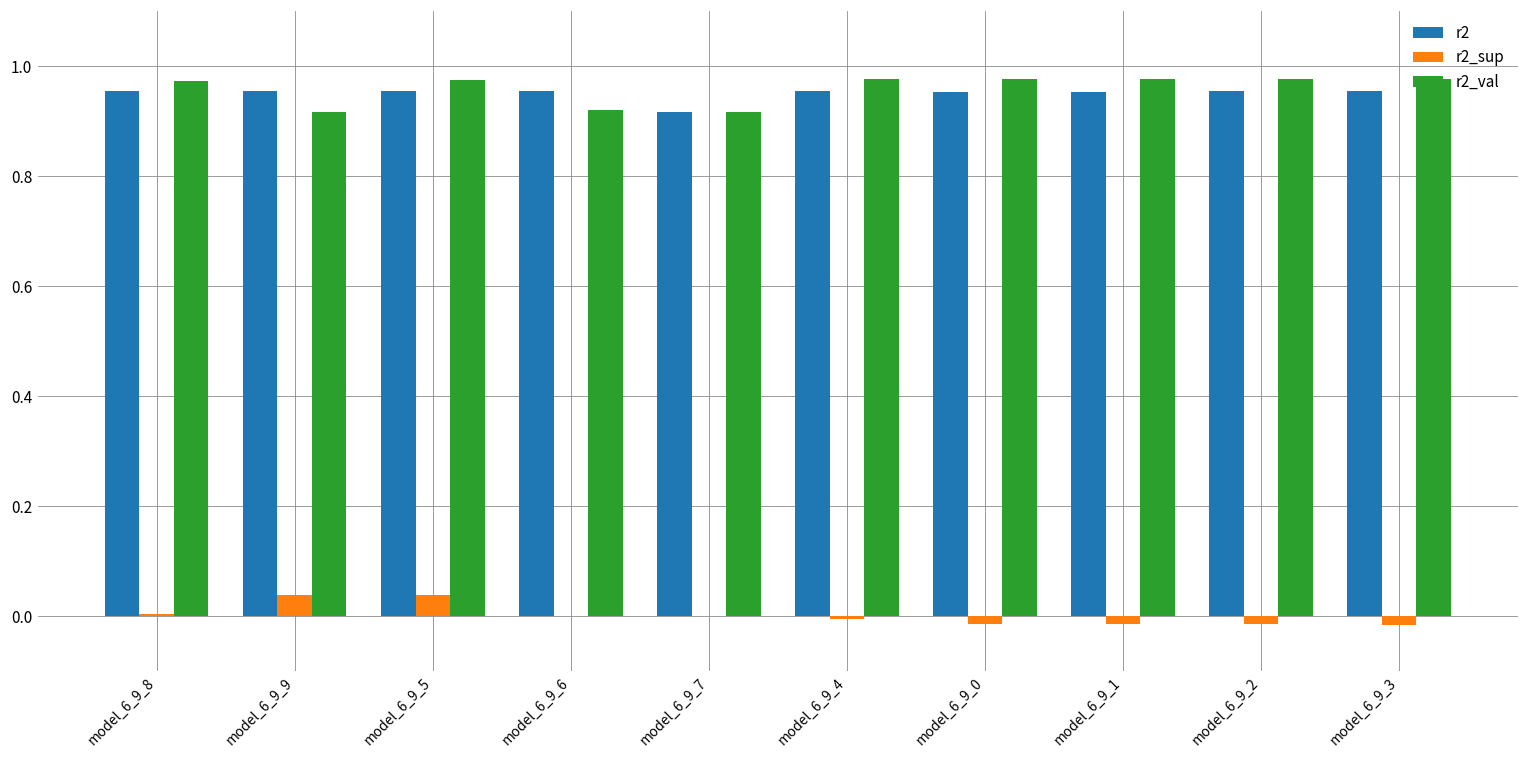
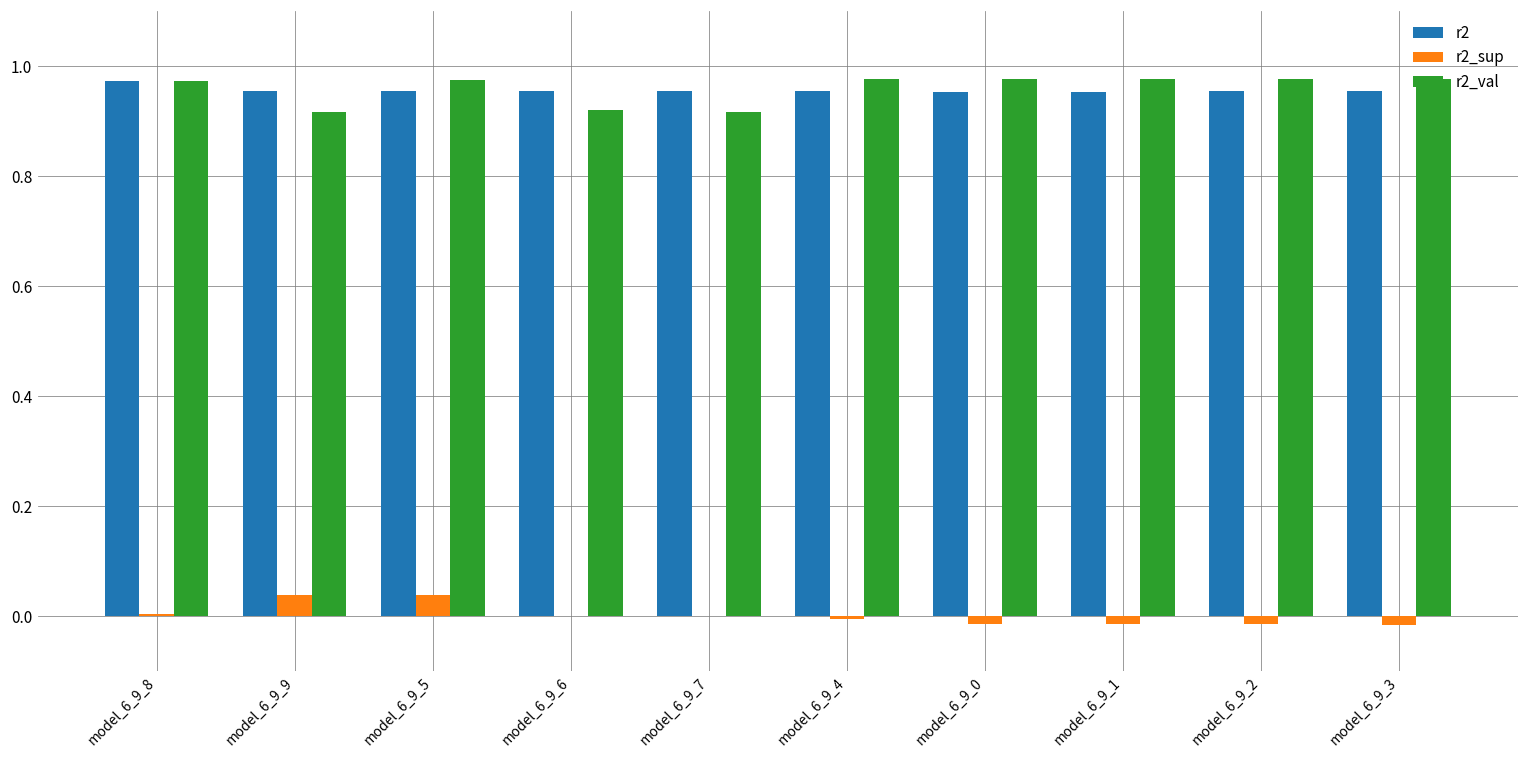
  {
    "r2": {
-     "model_6_9_8": 0.95,
+     "model_6_9_8": 0.97,
      "model_6_9_9": 0.95,
      "model_6_9_5": 0.95,
      "model_6_9_6": 0.95,
-     "model_6_9_7": 0.92,
+     "model_6_9_7": 0.95,
      "model_6_9_4": 0.95,
      "model_6_9_0": 0.95,
      "model_6_9_1": 0.95,
      "model_6_9_2": 0.95,
      "model_6_9_3": 0.95
    },
    "r2_sup": {
      "model_6_9_9": 0.04,
      "model_6_9_5": 0.04,
      "model_6_9_4": -0.01,
      "model_6_9_0": -0.01,
      "model_6_9_1": -0.01,
      "model_6_9_2": -0.02,
      "model_6_9_3": -0.02
    },
    "r2_val": {
      "model_6_9_8": 0.97,
      "model_6_9_9": 0.92,
      "model_6_9_5": 0.97,
      "model_6_9_6": 0.92,
      "model_6_9_7": 0.92,
      "model_6_9_4": 0.98,
      "model_6_9_0": 0.98,
      "model_6_9_1": 0.98,
      "model_6_9_2": 0.98,
      "model_6_9_3": 0.98
    }
  }
